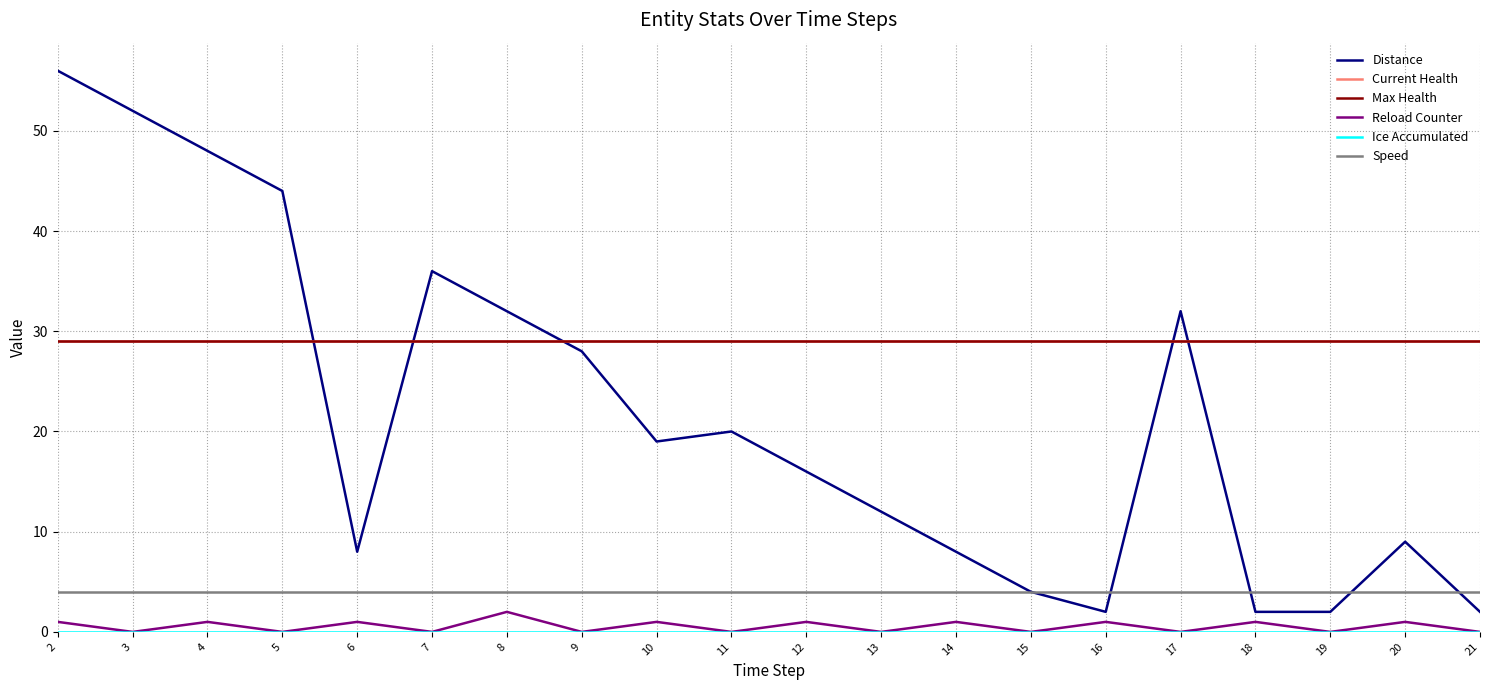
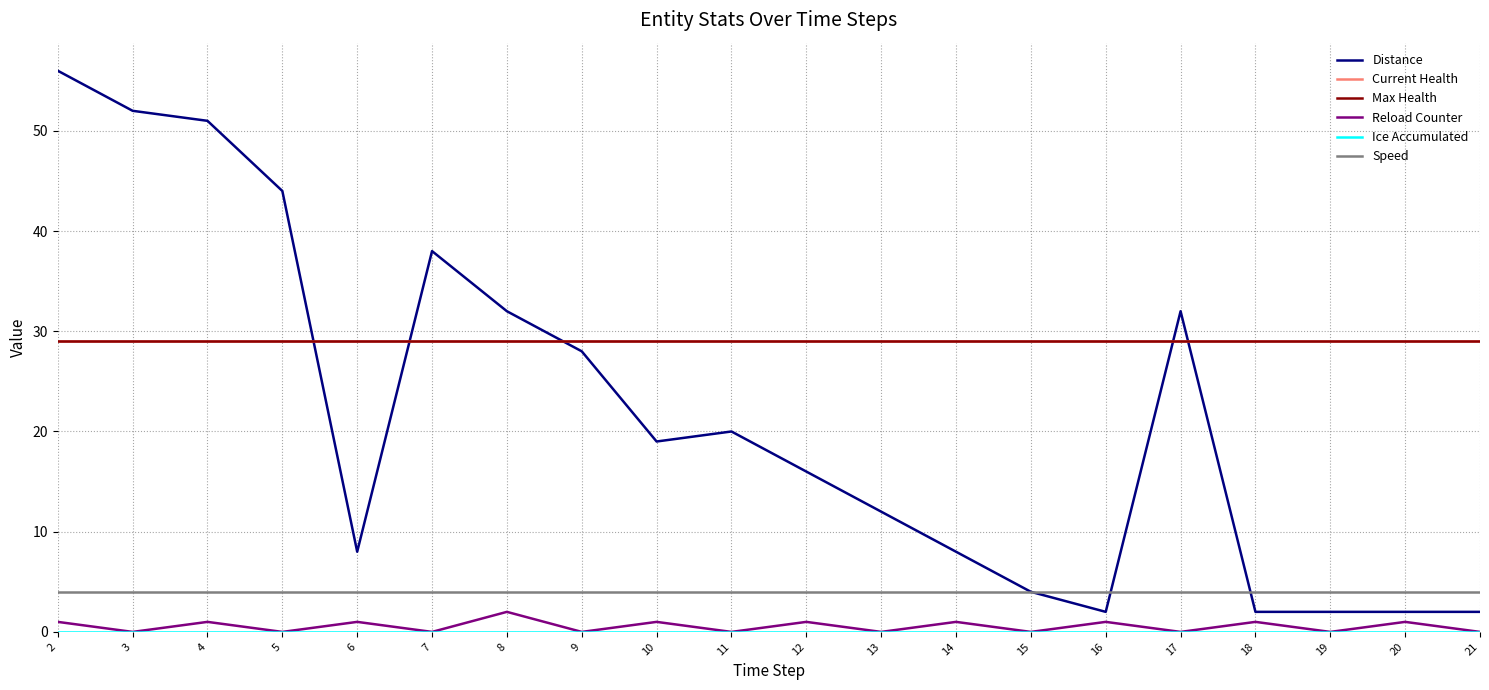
  {
    "Distance": {
      "2": 56,
      "3": 52,
-     "4": 48,
+     "4": 51,
      "5": 44,
      "6": 8,
-     "7": 36,
+     "7": 38,
      "8": 32,
      "9": 28,
      "10": 19,
      "11": 20,
      "12": 16,
      "13": 12,
      "14": 8,
      "16": 2,
      "17": 32,
      "18": 2,
      "19": 2,
-     "20": 9,
+     "20": 2,
      "21": 2
    },
    "Max Health": {
      "2": 29,
      "3": 29,
      "4": 29,
      "5": 29,
      "6": 29,
      "7": 29,
      "8": 29,
      "9": 29,
      "10": 29,
      "11": 29,
      "12": 29,
      "13": 29,
      "14": 29,
      "15": 29,
      "16": 29,
      "17": 29,
      "18": 29,
      "19": 29,
      "20": 29,
      "21": 29
    },
    "Reload Counter": {
      "2": 1,
      "4": 1,
      "6": 1,
      "8": 2,
      "10": 1,
      "12": 1,
      "14": 1,
      "16": 1,
      "18": 1,
      "20": 1
    },
    "Ice Accumulated": {
      "2": 0,
      "4": 0,
      "6": 0,
      "8": 0,
      "10": 0,
      "12": 0,
      "14": 0,
      "16": 0,
      "18": 0,
      "20": 0
    },
    "Speed": {
      "2": 4,
      "3": 4,
      "4": 4,
      "5": 4,
      "6": 4,
      "7": 4,
      "8": 4,
      "9": 4,
      "10": 4,
      "11": 4,
      "12": 4,
      "13": 4,
      "14": 4,
      "16": 4,
      "17": 4,
      "18": 4,
      "19": 4,
      "20": 4,
      "21": 4
    }
  }
